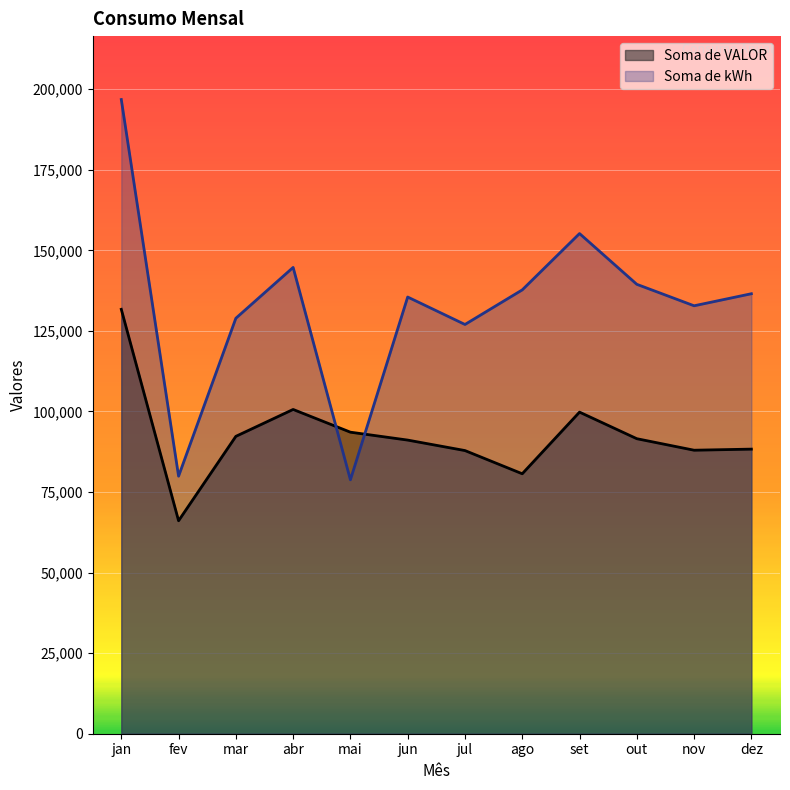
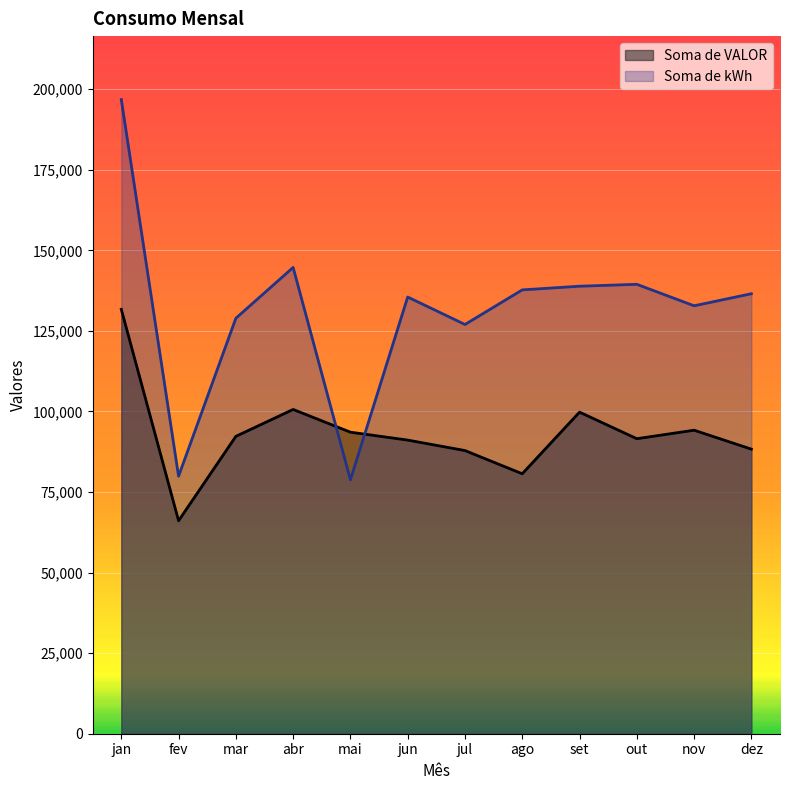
  {
    "Soma de VALOR": {
      "jan": "132,000",
      "fev": "66,000",
      "mar": "92,000",
      "abr": "101,000",
      "mai": "94,000",
      "jun": "91,000",
      "jul": "88,000",
      "ago": "81,000",
      "set": "100,000",
      "out": "92,000",
-     "nov": "88,000",
+     "nov": "94,000",
      "dez": "88,000"
    },
    "Soma de kWh": {
      "jan": "197,000",
      "fev": "80,000",
      "mar": "129,000",
      "abr": "145,000",
      "mai": "79,000",
      "jun": "136,000",
      "jul": "127,000",
      "ago": "138,000",
-     "set": "155,000",
+     "set": "139,000",
      "out": "139,000",
      "nov": "133,000",
      "dez": "137,000"
    }
  }
